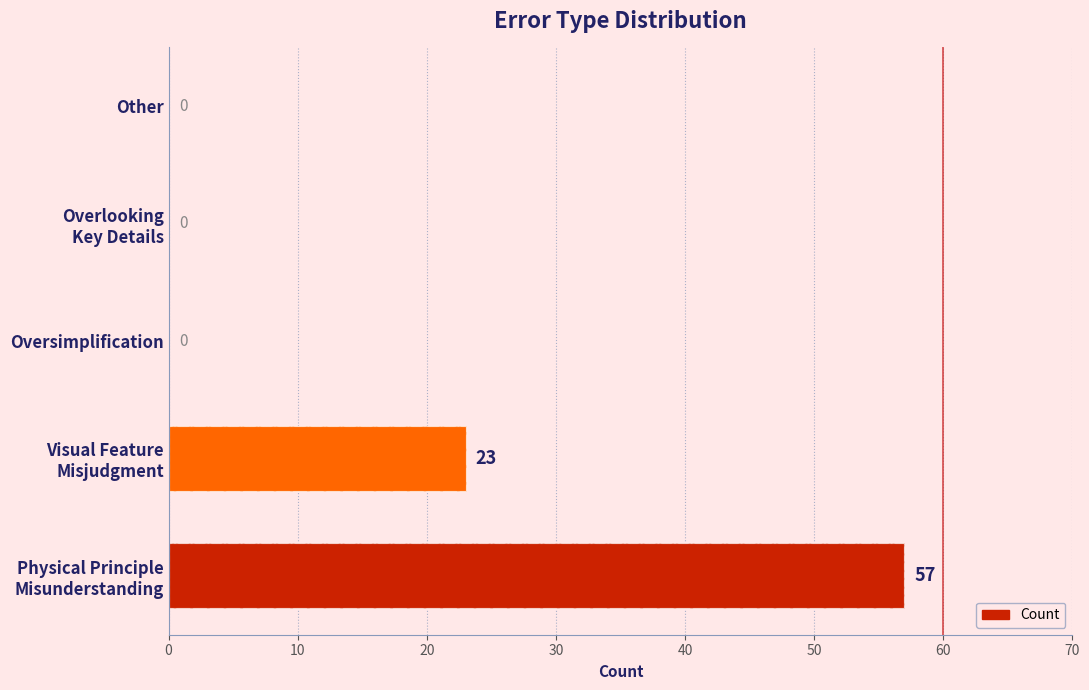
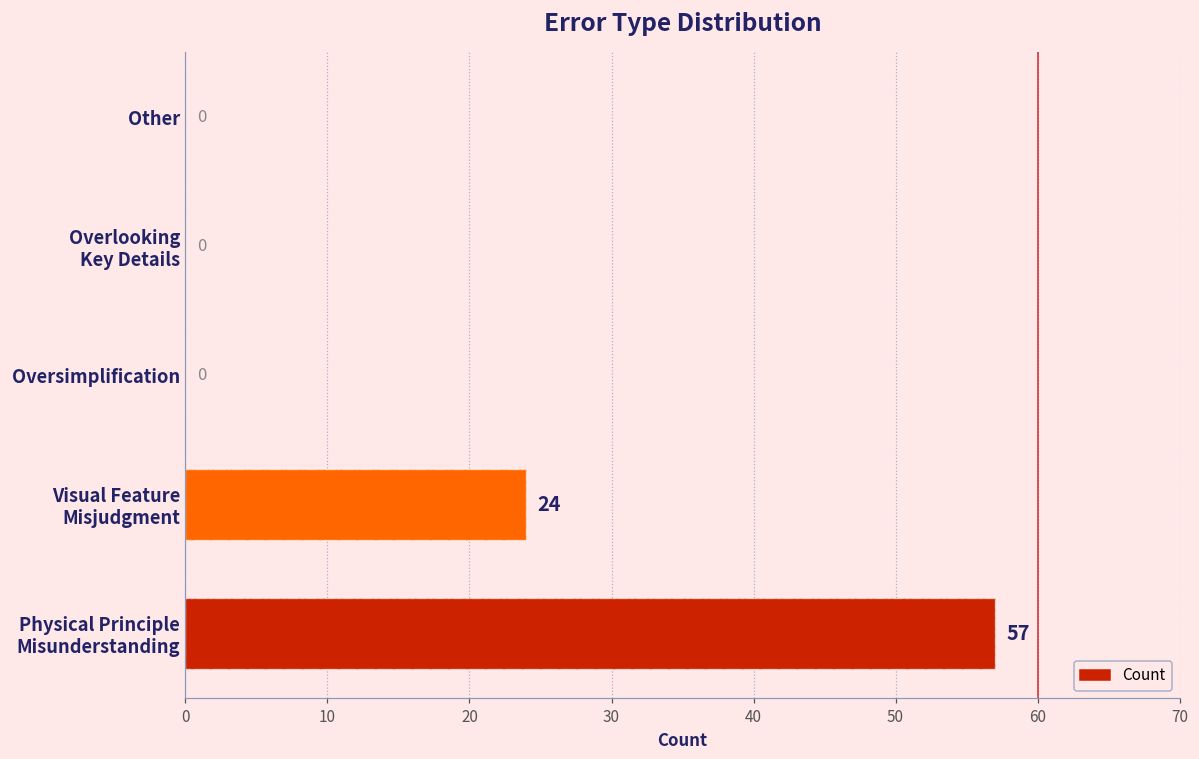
  {
    "Count": {
      "Other": 0,
      "Overlooking Key Details": 0,
      "Oversimplification": 0,
-     "Visual Feature Misjudgment": 23,
+     "Visual Feature Misjudgment": 24,
      "Physical Principle Misunderstanding": 57
    }
  }
